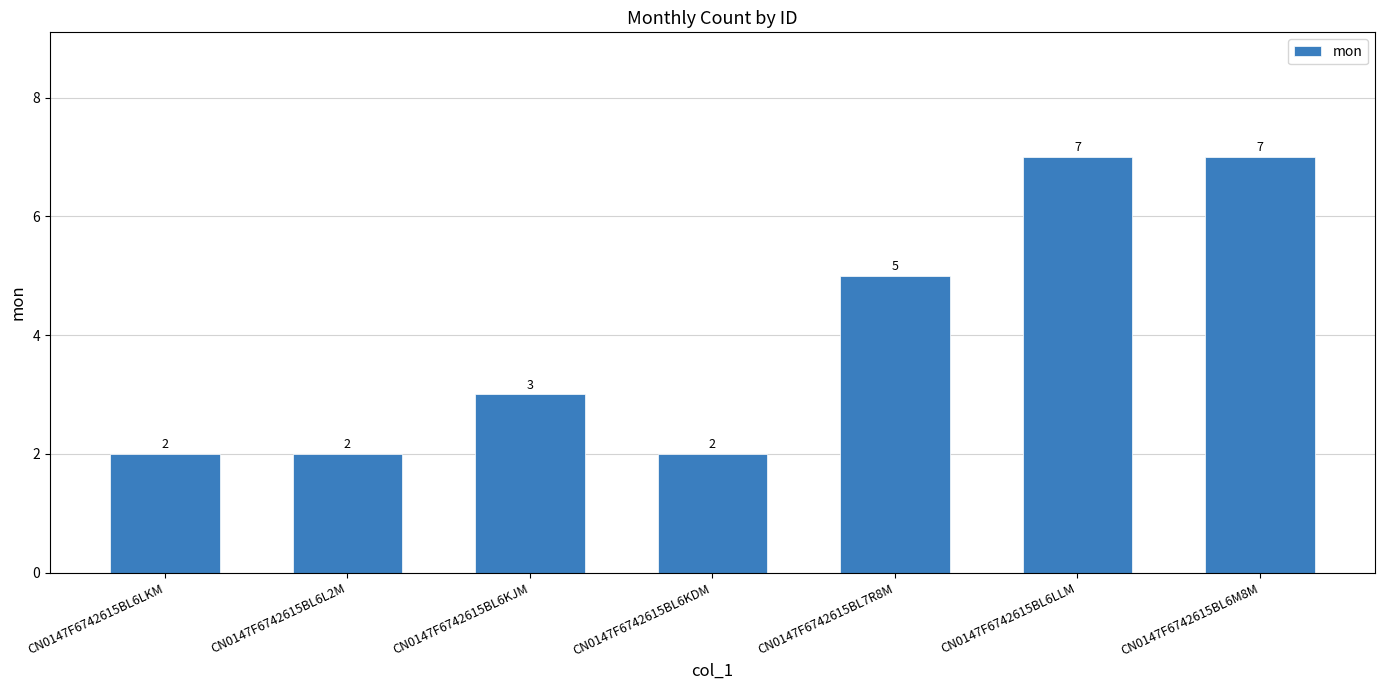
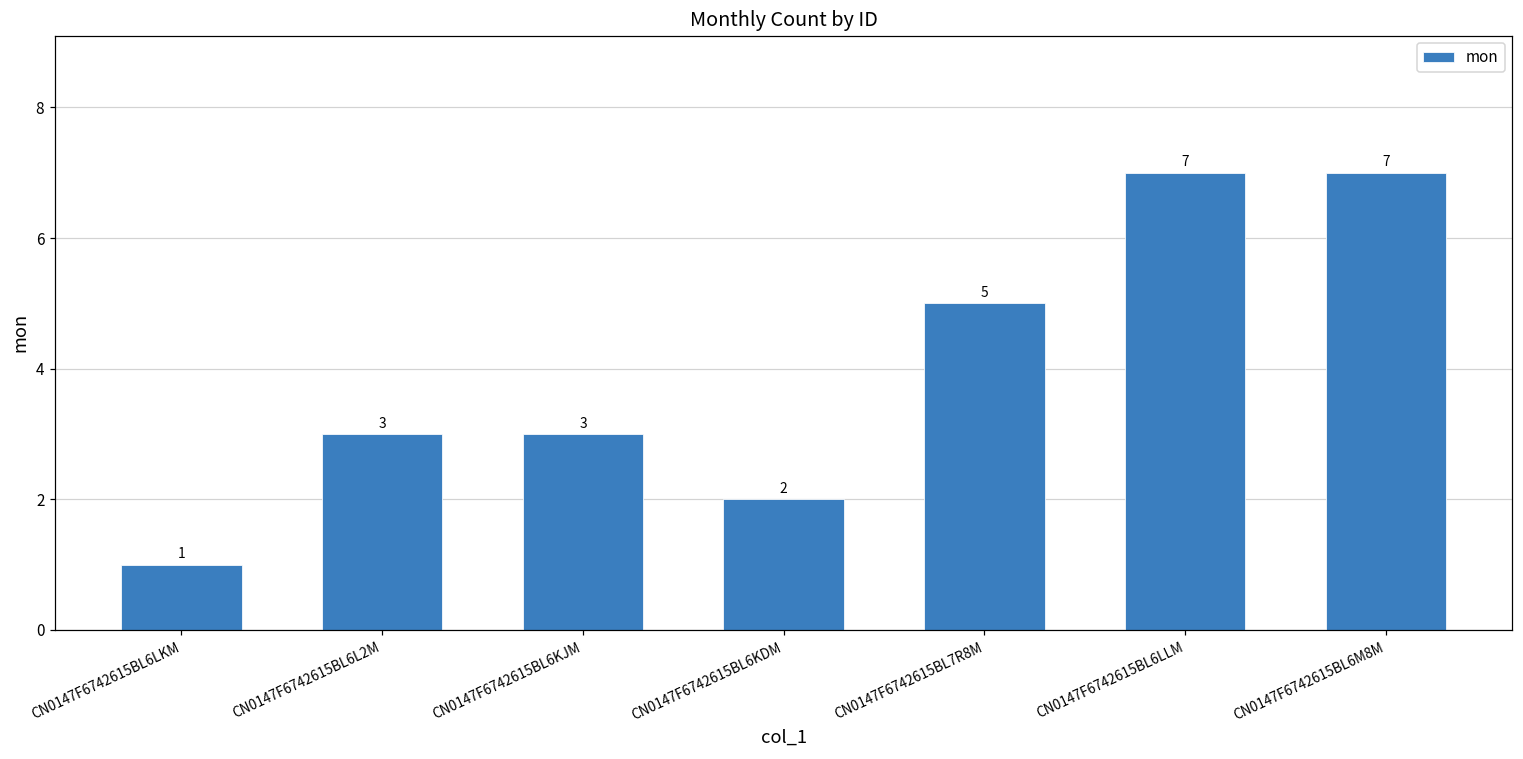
  {
-   "CN0147F6742615BL6LKM": 2,
-   "CN0147F6742615BL6L2M": 2,
+   "CN0147F6742615BL6LKM": 1,
+   "CN0147F6742615BL6L2M": 3,
    "CN0147F6742615BL6KJM": 3,
    "CN0147F6742615BL6KDM": 2,
    "CN0147F6742615BL7R8M": 5,
    "CN0147F6742615BL6LLM": 7,
    "CN0147F6742615BL6M8M": 7
  }
